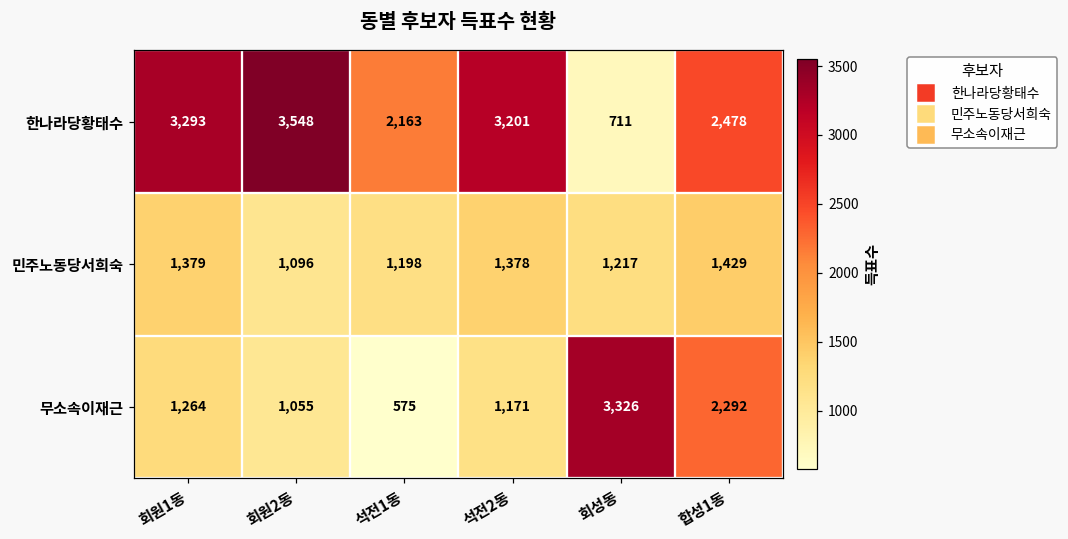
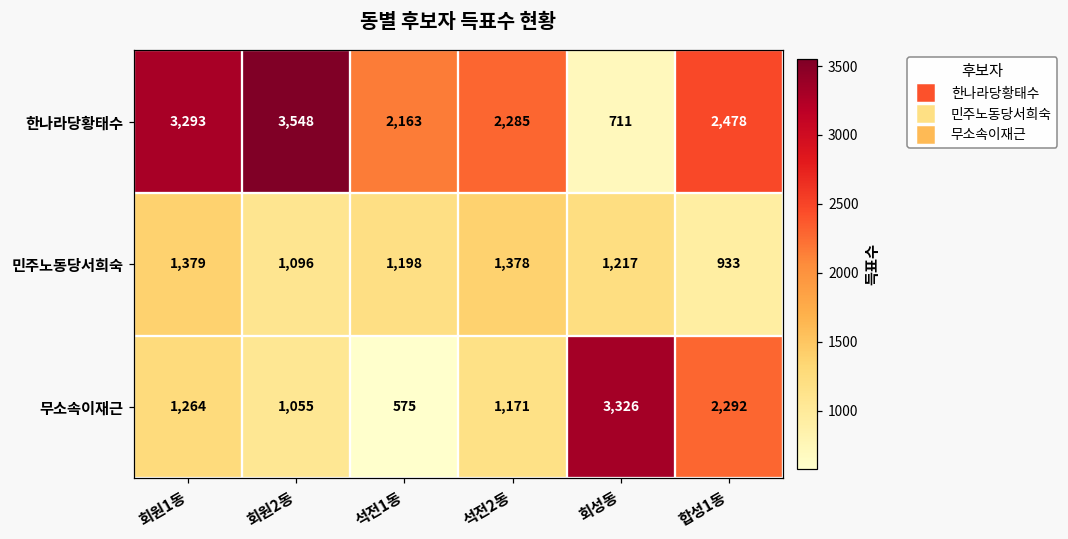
  {
    "한나라당황태수": {
      "회원1동": "3,293",
      "회원2동": "3,548",
      "석전1동": "2,163",
-     "석전2동": "3,201",
+     "석전2동": "2,285",
      "회성동": "711",
      "합성1동": "2,478"
    },
    "민주노동당서희숙": {
      "회원1동": "1,379",
      "회원2동": "1,096",
      "석전1동": "1,198",
      "석전2동": "1,378",
      "회성동": "1,217",
-     "합성1동": "1,429"
+     "합성1동": "933"
    },
    "무소속이재근": {
      "회원1동": "1,264",
      "회원2동": "1,055",
      "석전1동": "575",
      "석전2동": "1,171",
      "회성동": "3,326",
      "합성1동": "2,292"
    }
  }
